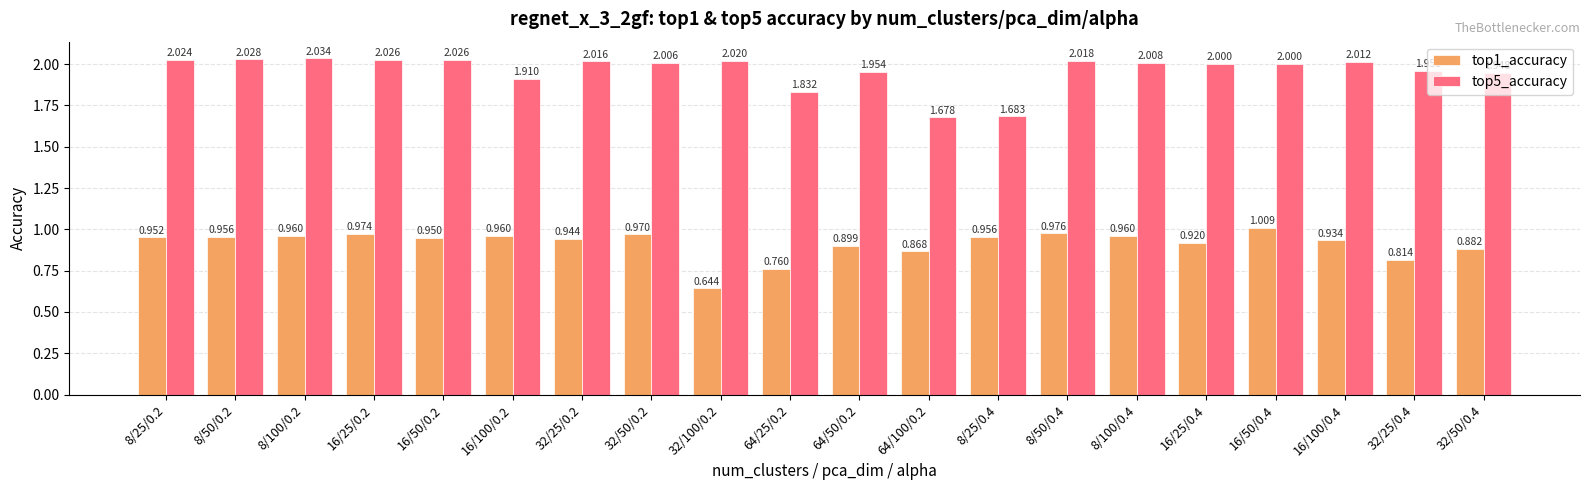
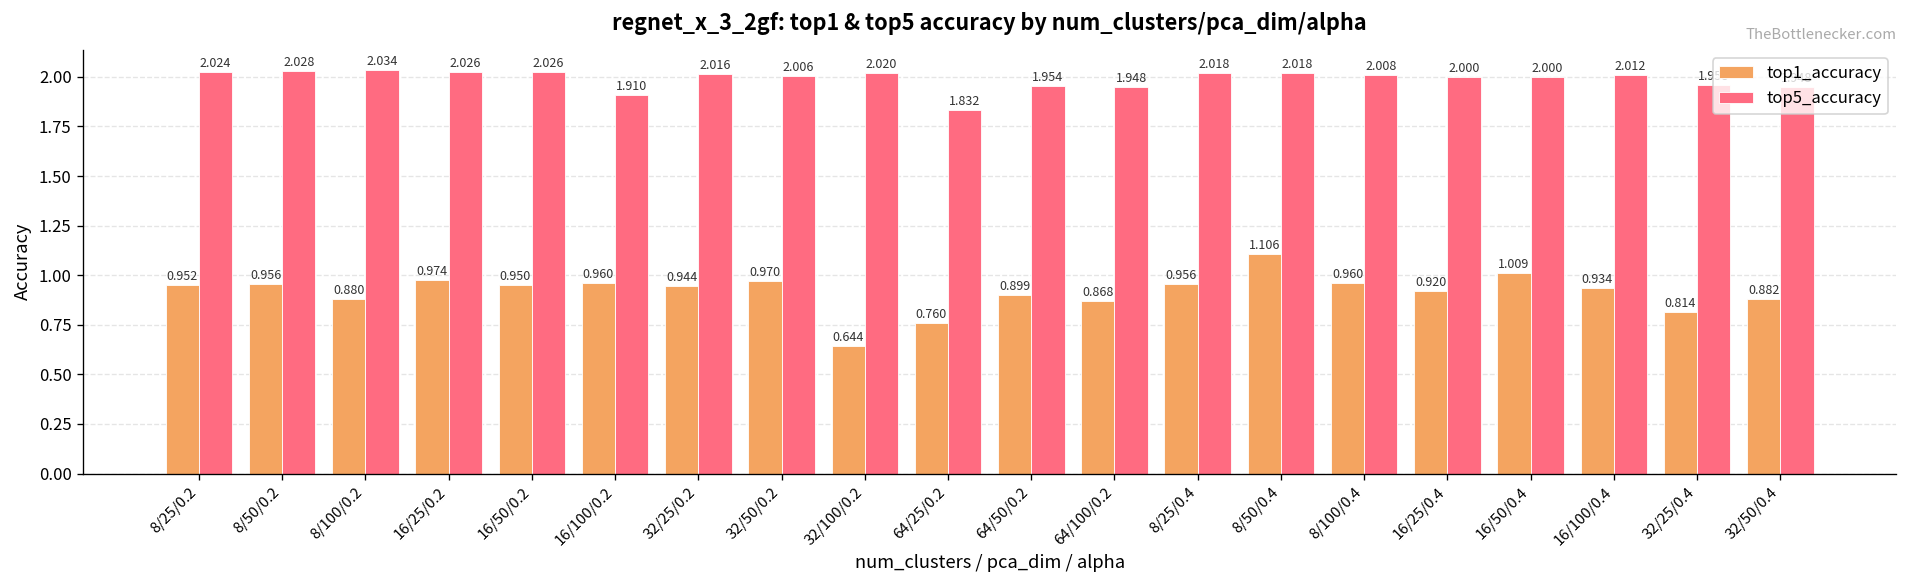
  {
    "top1_accuracy": {
      "8/25/0.2": 0.952,
      "8/50/0.2": 0.956,
-     "8/100/0.2": 0.960,
+     "8/100/0.2": 0.880,
      "16/25/0.2": 0.974,
      "16/50/0.2": 0.950,
      "16/100/0.2": 0.960,
      "32/25/0.2": 0.944,
      "32/50/0.2": 0.970,
      "32/100/0.2": 0.644,
      "64/25/0.2": 0.760,
      "64/50/0.2": 0.899,
      "64/100/0.2": 0.868,
      "8/25/0.4": 0.956,
-     "8/50/0.4": 0.976,
+     "8/50/0.4": 1.106,
      "8/100/0.4": 0.960,
      "16/25/0.4": 0.920,
      "16/50/0.4": 1.009,
      "16/100/0.4": 0.934,
      "32/25/0.4": 0.814,
      "32/50/0.4": 0.882
    },
    "top5_accuracy": {
      "8/25/0.2": 2.024,
      "8/50/0.2": 2.028,
      "8/100/0.2": 2.034,
      "16/25/0.2": 2.026,
      "16/50/0.2": 2.026,
      "16/100/0.2": 1.910,
      "32/25/0.2": 2.016,
      "32/50/0.2": 2.006,
      "32/100/0.2": 2.020,
      "64/25/0.2": 1.832,
      "64/50/0.2": 1.954,
-     "64/100/0.2": 1.678,
-     "8/25/0.4": 1.683,
+     "64/100/0.2": 1.948,
+     "8/25/0.4": 2.018,
      "8/50/0.4": 2.018,
      "8/100/0.4": 2.008,
      "16/25/0.4": 2.000,
      "16/50/0.4": 2.000,
      "16/100/0.4": 2.012
    }
  }
